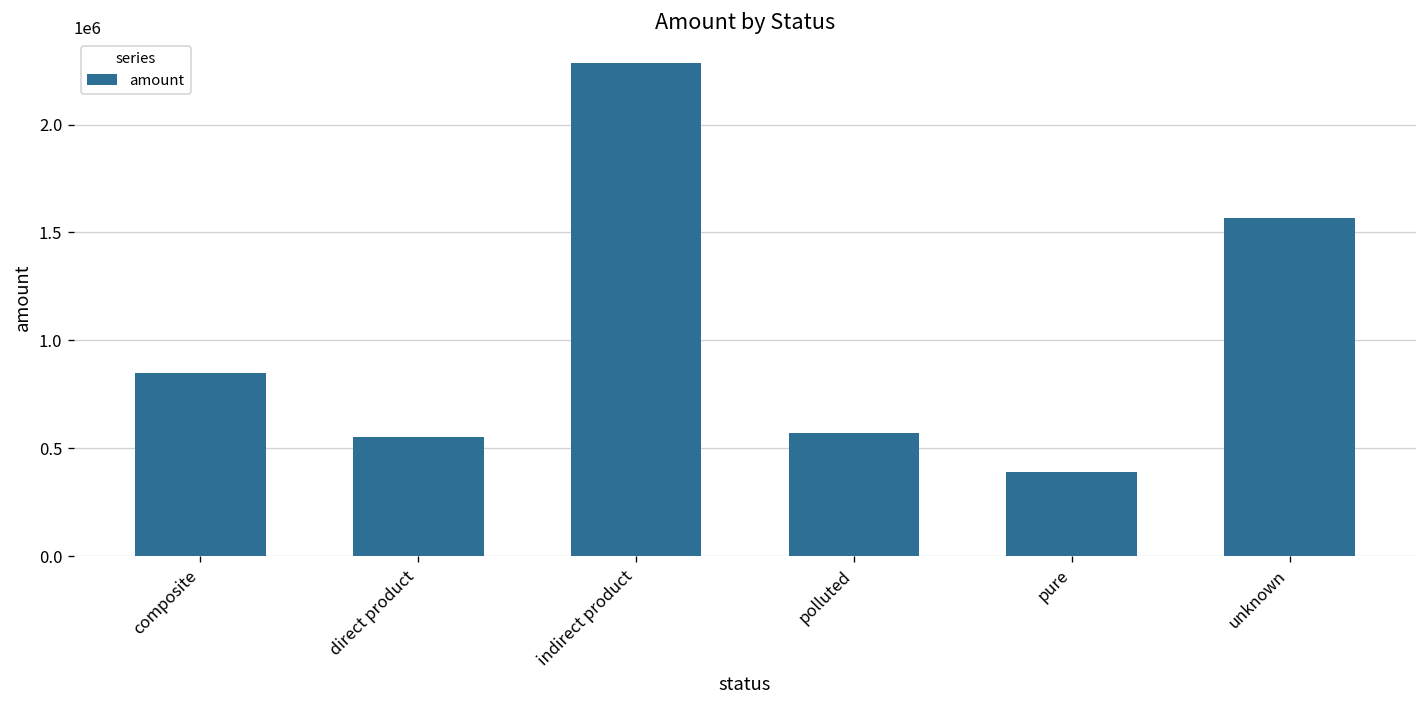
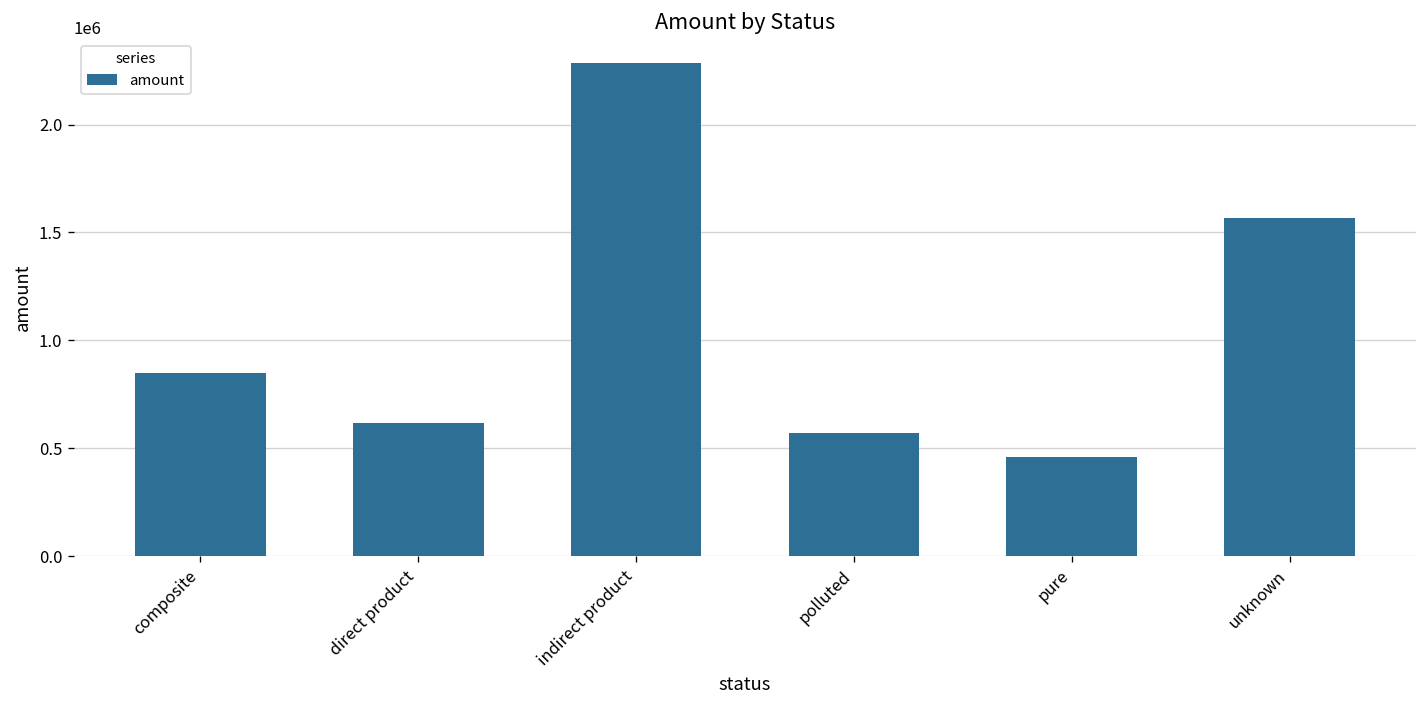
  {
    "composite": 850000,
-   "direct product": 550000,
+   "direct product": 620000,
    "indirect product": 2280000,
    "polluted": 570000,
-   "pure": 390000,
+   "pure": 460000,
    "unknown": 1560000
  }
